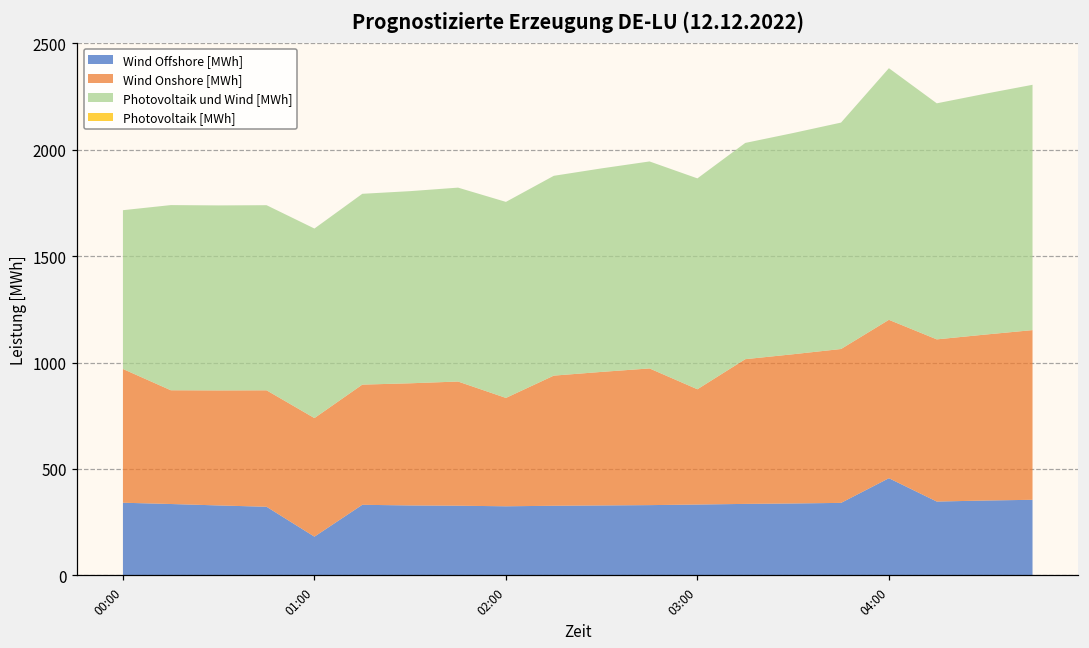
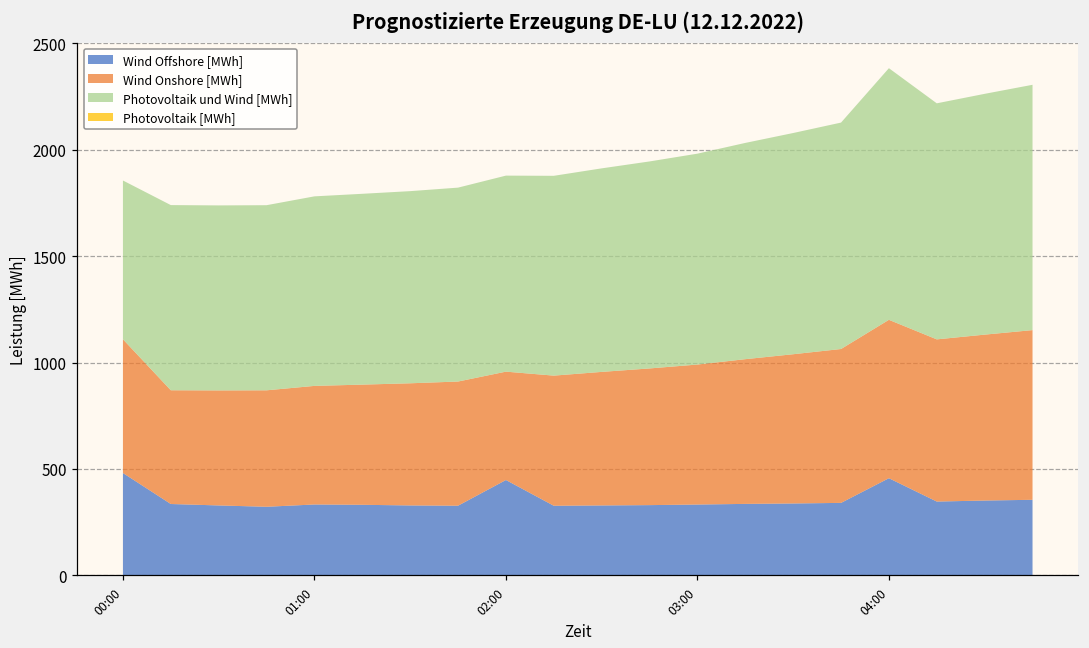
  {
    "Wind Offshore [MWh]": {
-     "00:00": 340,
-     "01:00": 180,
-     "02:00": 320,
+     "00:00": 480,
+     "01:00": 330,
+     "02:00": 450,
      "03:00": 330,
      "04:00": 460
    },
    "Wind Onshore [MWh]": {
      "00:00": 630,
      "01:00": 560,
      "02:00": 510,
-     "03:00": 540,
+     "03:00": 660,
      "04:00": 740
    }
  }
